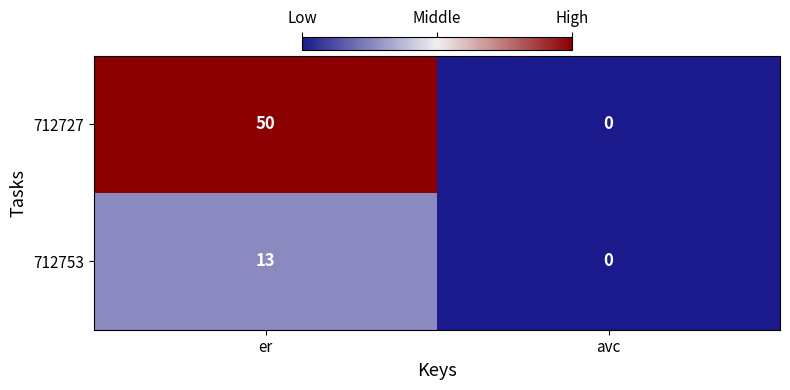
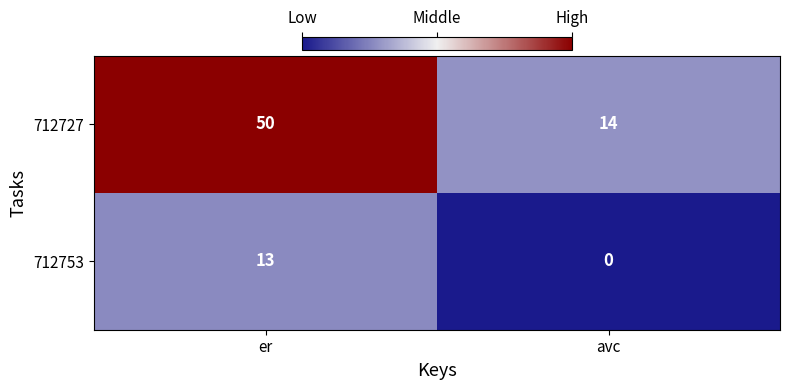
  {
    "712727": {
      "er": 50,
-     "avc": 0
+     "avc": 14
    },
    "712753": {
      "er": 13,
      "avc": 0
    }
  }
